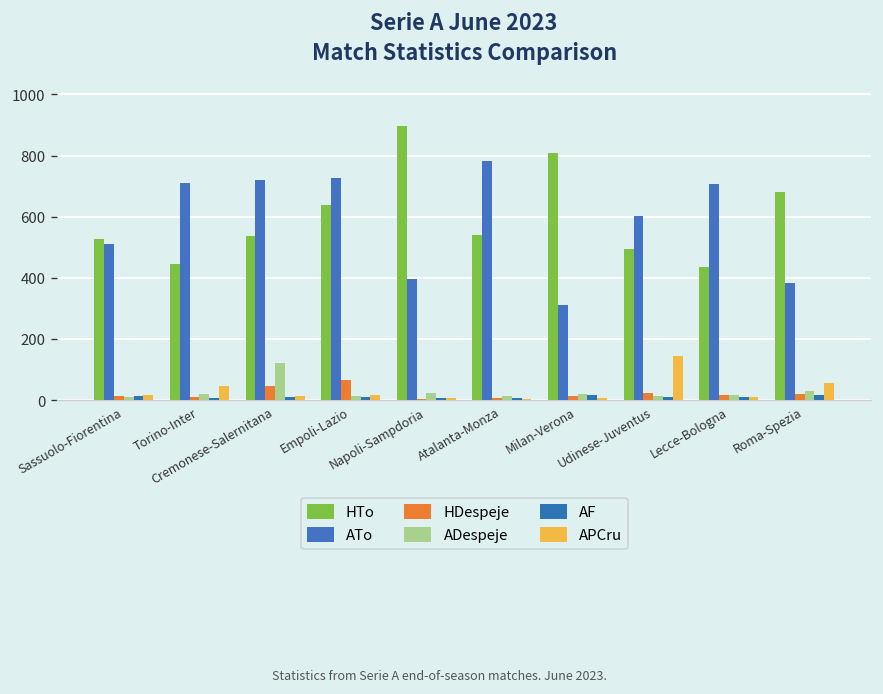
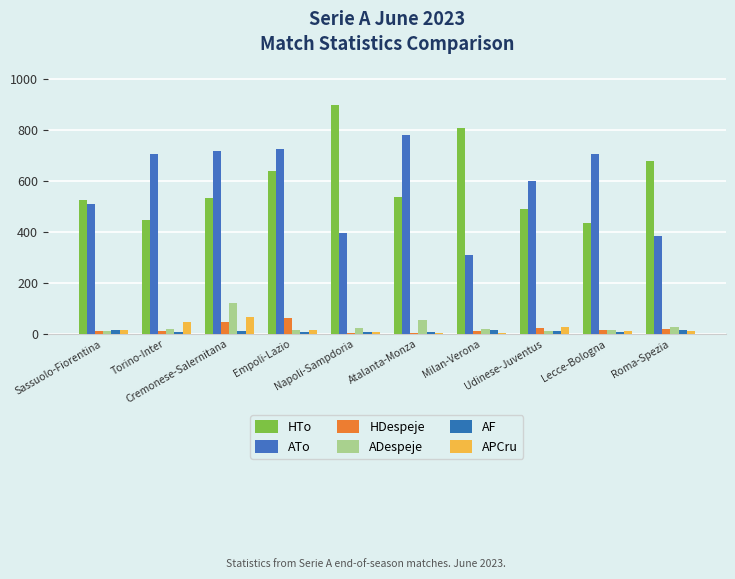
  {
    "HTo": {
      "Sassuolo-Fiorentina": 530,
      "Torino-Inter": 450,
      "Cremonese-Salernitana": 540,
      "Empoli-Lazio": 640,
      "Napoli-Sampdoria": 900,
      "Atalanta-Monza": 540,
      "Milan-Verona": 810,
      "Udinese-Juventus": 490,
      "Lecce-Bologna": 440,
      "Roma-Spezia": 680
    },
    "HDespeje": {
      "Sassuolo-Fiorentina": 10,
      "Torino-Inter": 10,
      "Cremonese-Salernitana": 50,
      "Empoli-Lazio": 70,
      "Milan-Verona": 10,
      "Udinese-Juventus": 20,
      "Lecce-Bologna": 20,
      "Roma-Spezia": 20
    },
    "ADespeje": {
      "Sassuolo-Fiorentina": 10,
      "Torino-Inter": 20,
      "Cremonese-Salernitana": 120,
      "Empoli-Lazio": 20,
      "Napoli-Sampdoria": 30,
-     "Atalanta-Monza": 10,
+     "Atalanta-Monza": 60,
      "Milan-Verona": 20,
      "Udinese-Juventus": 10,
      "Lecce-Bologna": 20,
      "Roma-Spezia": 30
    },
    "APCru": {
      "Sassuolo-Fiorentina": 20,
      "Torino-Inter": 50,
-     "Cremonese-Salernitana": 10,
+     "Cremonese-Salernitana": 70,
      "Empoli-Lazio": 20,
-     "Udinese-Juventus": 140,
+     "Udinese-Juventus": 30,
      "Lecce-Bologna": 10,
-     "Roma-Spezia": 60
+     "Roma-Spezia": 10
    }
  }
